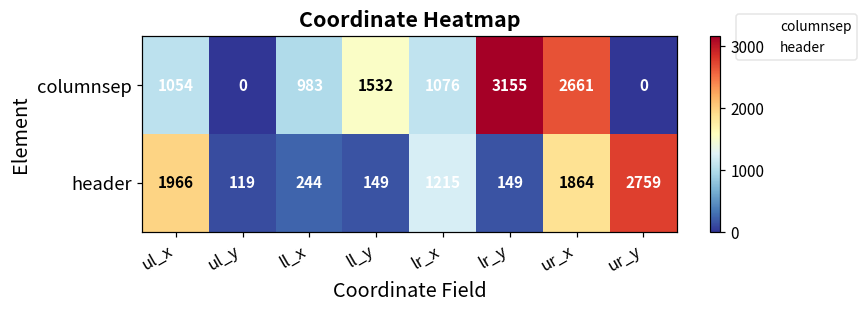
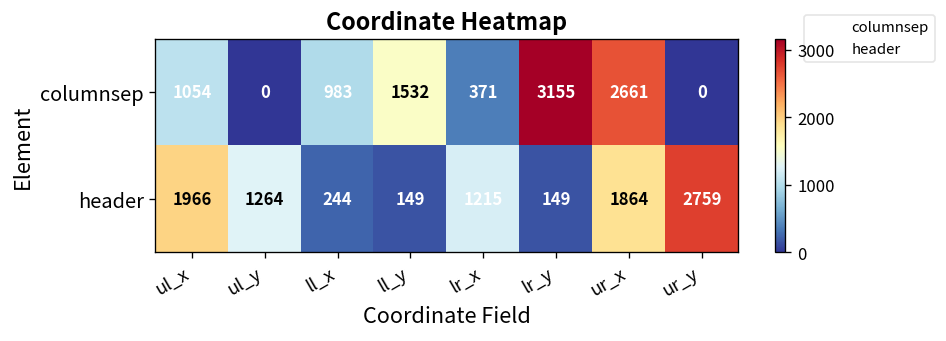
  {
    "columnsep": {
      "ul_x": 1054,
      "ul_y": 0,
      "ll_x": 983,
      "ll_y": 1532,
-     "lr_x": 1076,
+     "lr_x": 371,
      "lr_y": 3155,
      "ur_x": 2661,
      "ur_y": 0
    },
    "header": {
      "ul_x": 1966,
-     "ul_y": 119,
+     "ul_y": 1264,
      "ll_x": 244,
      "ll_y": 149,
      "lr_y": 149,
      "ur_x": 1864,
      "ur_y": 2759
    }
  }
